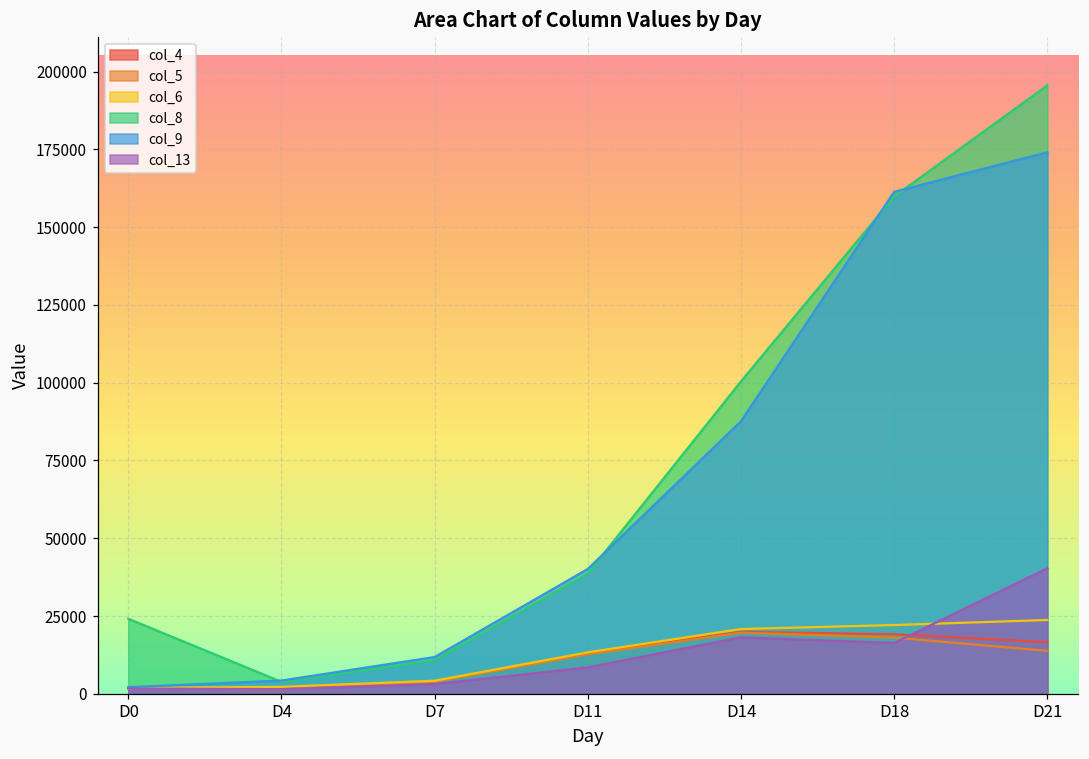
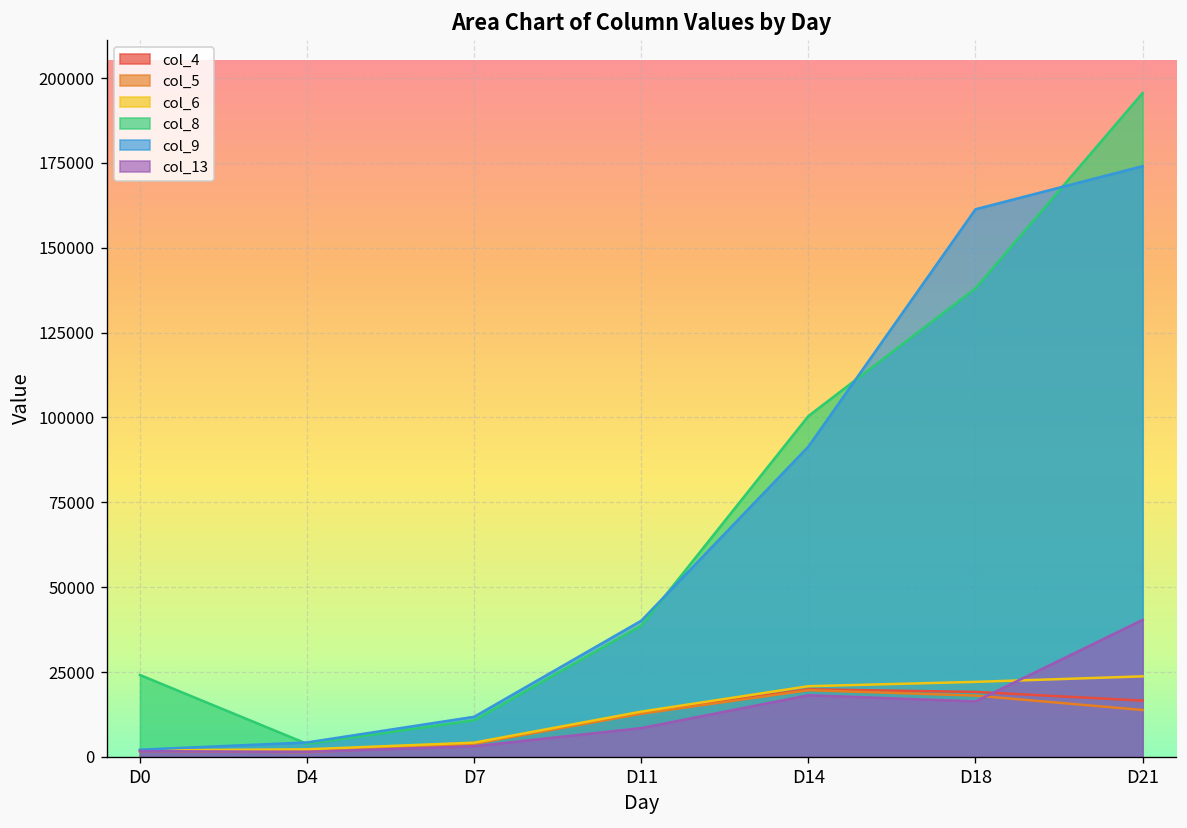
  {
    "col_6": {
      "D14": 21000,
      "D18": 22000,
      "D21": 24000
    },
    "col_8": {
      "D0": 24000,
      "D7": 11000,
      "D11": 39000,
      "D14": 100000,
-     "D18": 160000,
+     "D18": 138000,
      "D21": 196000
    },
    "col_9": {
      "D7": 12000,
      "D11": 40000,
-     "D14": 88000,
+     "D14": 91000,
      "D18": 161000,
      "D21": 174000
    },
    "col_13": {
      "D11": 8000,
      "D14": 18000,
      "D18": 16000,
      "D21": 40000
    }
  }
